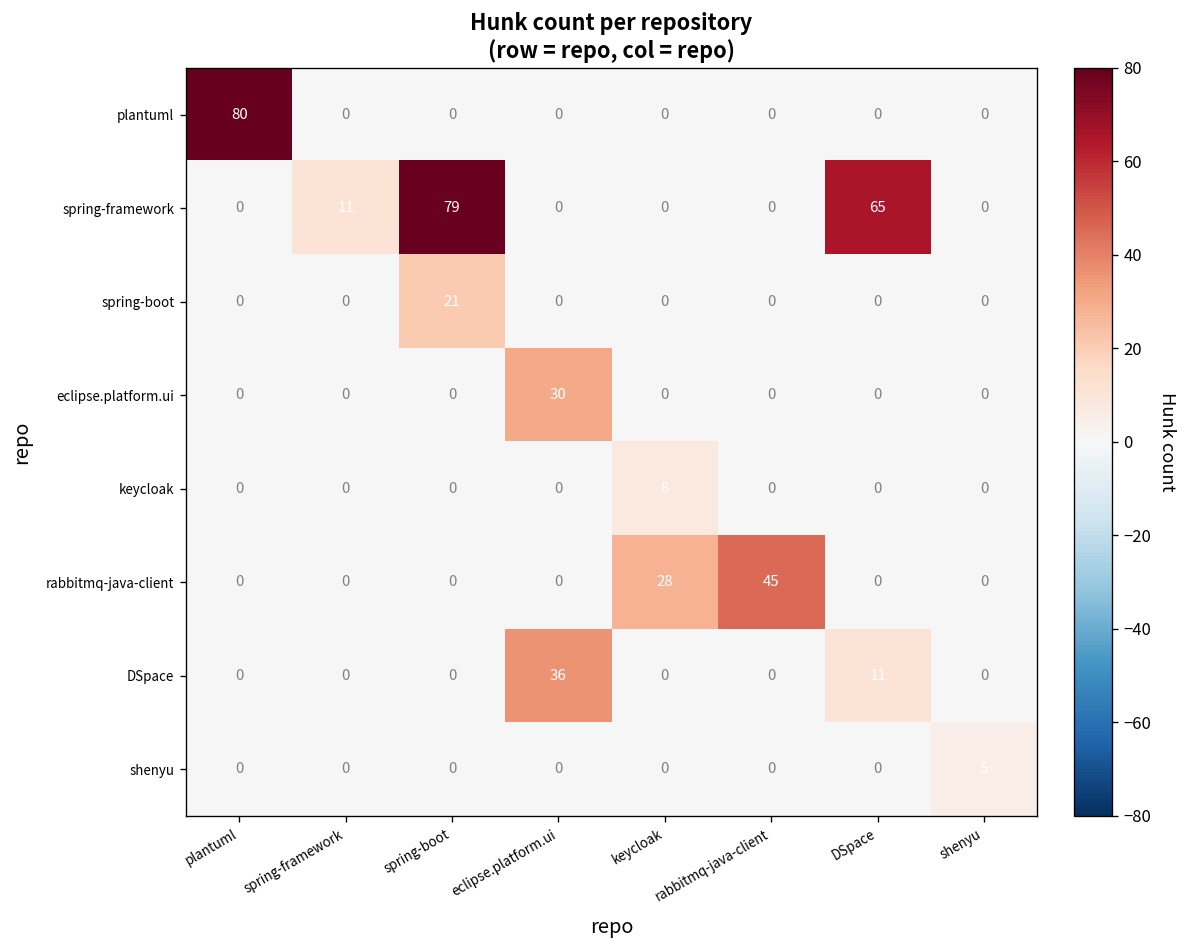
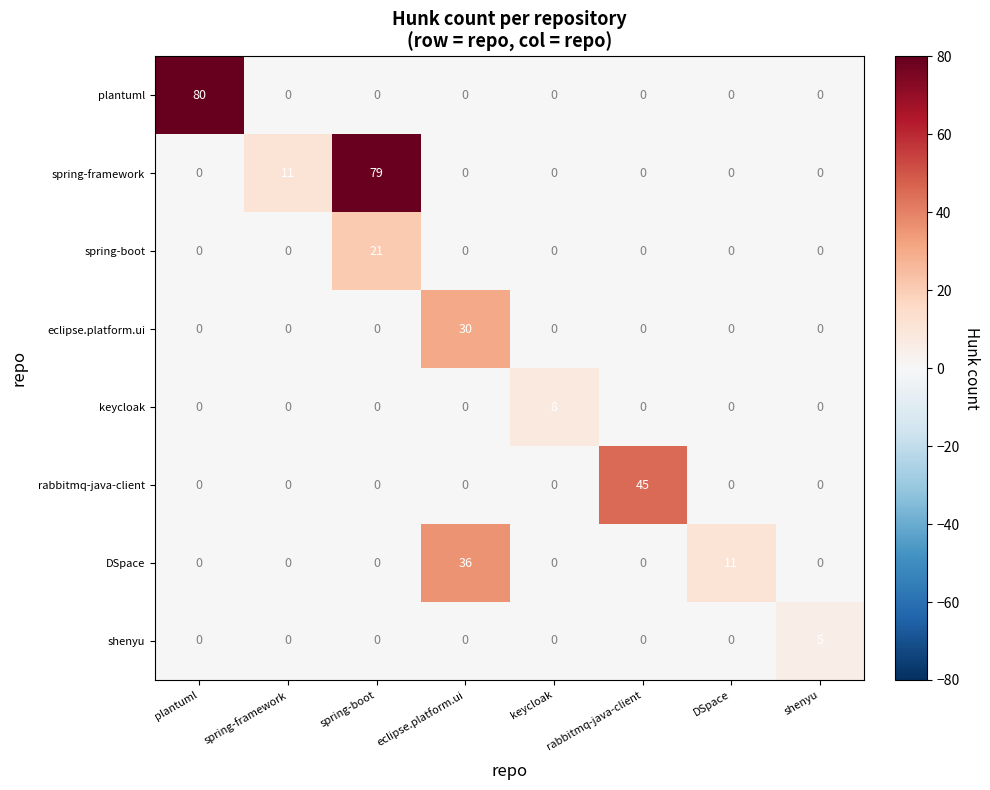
  {
    "plantuml": {
      "plantuml": 80,
      "spring-framework": 0,
      "spring-boot": 0,
      "eclipse.platform.ui": 0,
      "keycloak": 0,
      "rabbitmq-java-client": 0,
      "DSpace": 0,
      "shenyu": 0
    },
    "spring-framework": {
      "plantuml": 0,
      "spring-boot": 79,
      "eclipse.platform.ui": 0,
      "keycloak": 0,
      "rabbitmq-java-client": 0,
-     "DSpace": 65,
+     "DSpace": 0,
      "shenyu": 0
    },
    "spring-boot": {
      "plantuml": 0,
      "spring-framework": 0,
      "spring-boot": 21,
      "eclipse.platform.ui": 0,
      "keycloak": 0,
      "rabbitmq-java-client": 0,
      "DSpace": 0,
      "shenyu": 0
    },
    "eclipse.platform.ui": {
      "plantuml": 0,
      "spring-framework": 0,
      "spring-boot": 0,
      "eclipse.platform.ui": 30,
      "keycloak": 0,
      "rabbitmq-java-client": 0,
      "DSpace": 0,
      "shenyu": 0
    },
    "keycloak": {
      "plantuml": 0,
      "spring-framework": 0,
      "spring-boot": 0,
      "eclipse.platform.ui": 0,
      "rabbitmq-java-client": 0,
      "DSpace": 0,
      "shenyu": 0
    },
    "rabbitmq-java-client": {
      "plantuml": 0,
      "spring-framework": 0,
      "spring-boot": 0,
      "eclipse.platform.ui": 0,
-     "keycloak": 28,
+     "keycloak": 0,
      "rabbitmq-java-client": 45,
      "DSpace": 0,
      "shenyu": 0
    },
    "DSpace": {
      "plantuml": 0,
      "spring-framework": 0,
      "spring-boot": 0,
      "eclipse.platform.ui": 36,
      "keycloak": 0,
      "rabbitmq-java-client": 0,
      "shenyu": 0
    },
    "shenyu": {
      "plantuml": 0,
      "spring-framework": 0,
      "spring-boot": 0,
      "eclipse.platform.ui": 0,
      "keycloak": 0,
      "rabbitmq-java-client": 0,
      "DSpace": 0
    }
  }
